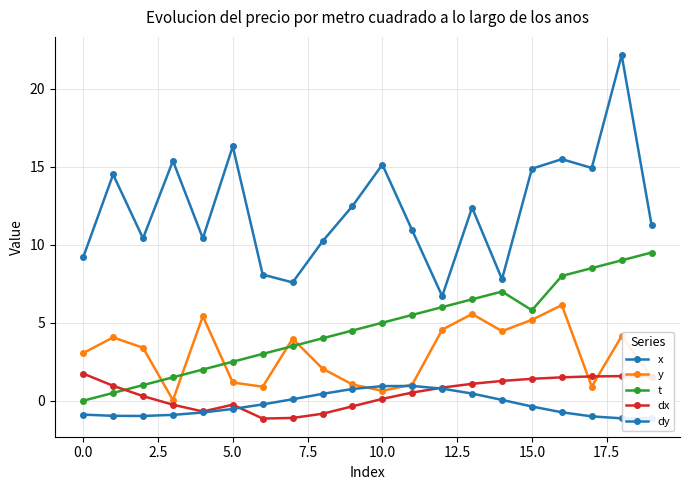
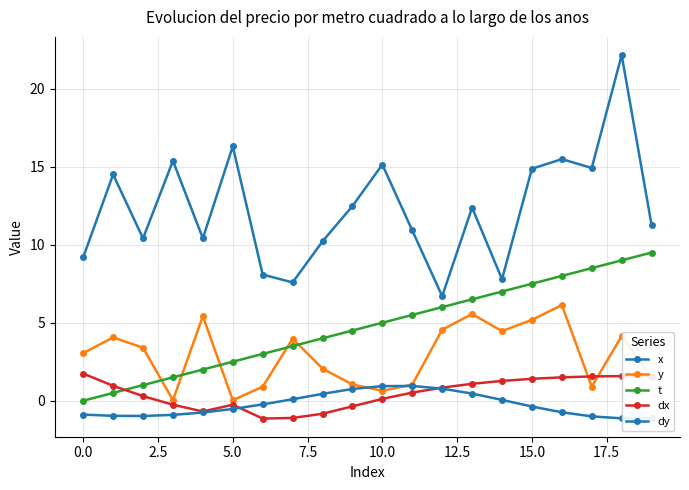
  {
    "y": {
      "0.0": 3.1,
-     "5.0": 1.2,
+     "5.0": 0.0,
      "10.0": 0.6,
      "15.0": 5.2
    },
    "t": {
      "0.0": 0.0,
      "5.0": 2.5,
      "10.0": 5.0,
-     "15.0": 5.8
+     "15.0": 7.5
    },
    "dx": {
      "0.0": 1.7,
      "5.0": -0.3,
      "10.0": 0.1,
      "15.0": 1.4
    }
  }
